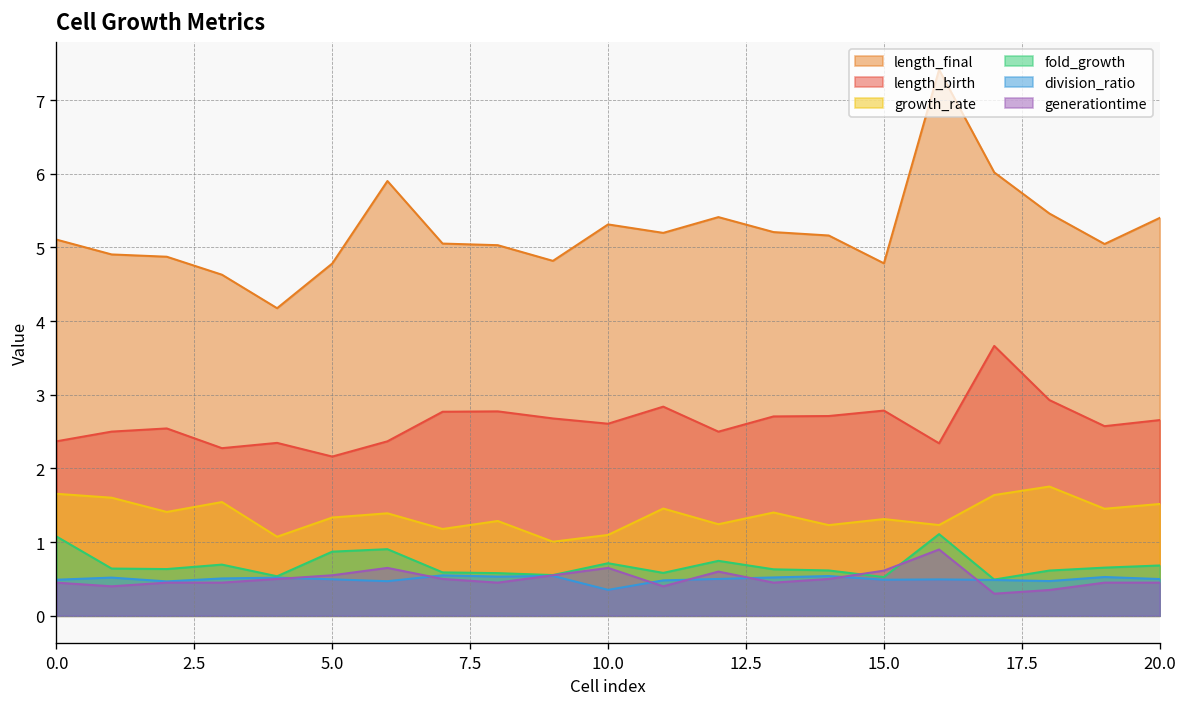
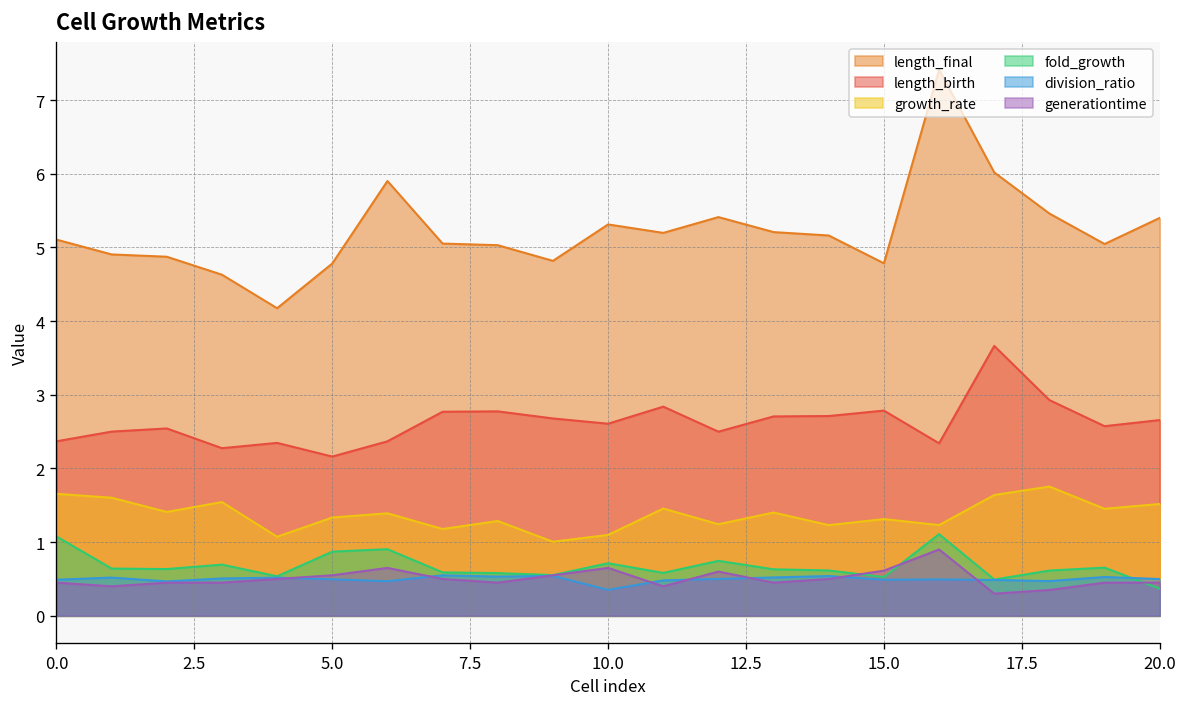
  {
    "fold_growth": {
      "0.0": 1.1,
      "5.0": 0.9,
      "10.0": 0.7,
-     "20.0": 0.7
+     "20.0": 0.4
    },
    "division_ratio": {
      "5.0": 0.5,
      "10.0": 0.4,
      "20.0": 0.5
    },
    "generationtime": {
      "5.0": 0.5,
      "10.0": 0.6,
      "15.0": 0.6,
      "20.0": 0.4
    }
  }
